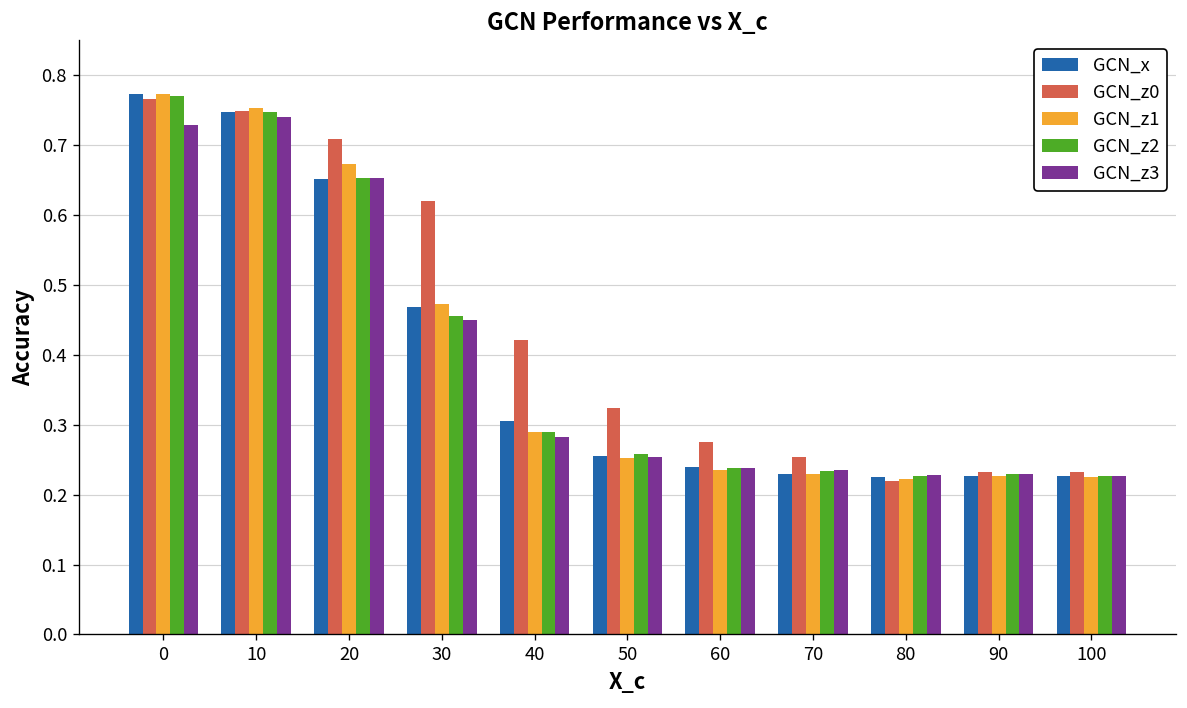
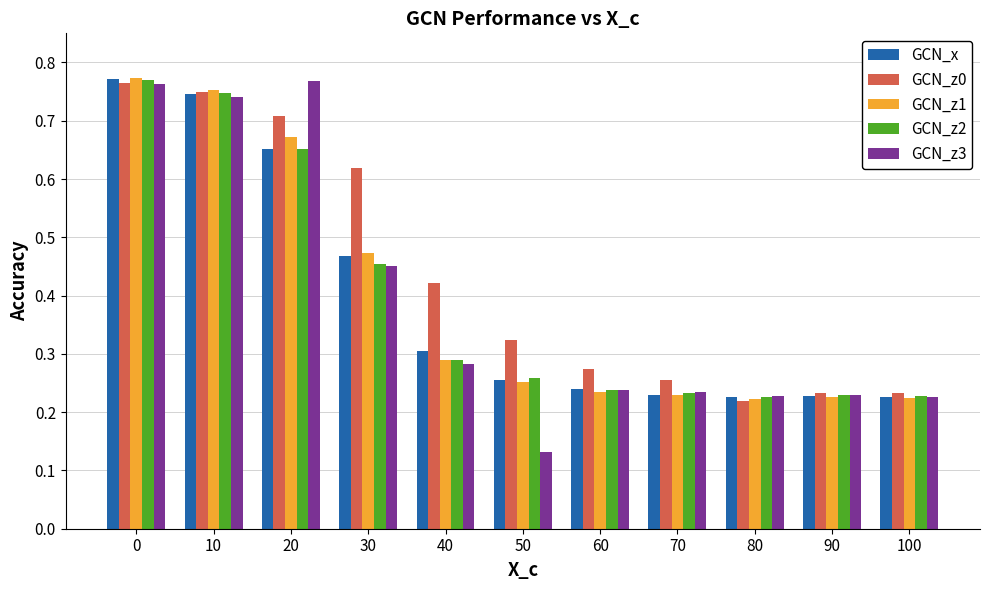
  {
    "GCN_x": {
      "0": 0.77,
      "10": 0.75,
      "20": 0.65,
      "30": 0.47,
      "40": 0.31,
      "50": 0.26,
      "60": 0.24,
      "70": 0.23,
      "80": 0.23,
      "90": 0.23,
      "100": 0.23
    },
    "GCN_z0": {
      "0": 0.77,
      "10": 0.75,
      "20": 0.71,
      "30": 0.62,
      "40": 0.42,
      "50": 0.32,
      "60": 0.27,
      "70": 0.25,
      "80": 0.22,
      "90": 0.23,
      "100": 0.23
    },
    "GCN_z1": {
      "0": 0.77,
      "10": 0.75,
      "20": 0.67,
      "30": 0.47,
      "40": 0.29,
      "50": 0.25,
      "60": 0.23,
      "70": 0.23,
      "80": 0.22,
      "90": 0.23,
      "100": 0.22
    },
    "GCN_z2": {
      "0": 0.77,
      "10": 0.75,
      "20": 0.65,
      "30": 0.46,
      "40": 0.29,
      "50": 0.26,
      "60": 0.24,
      "70": 0.23,
      "80": 0.23,
      "90": 0.23,
      "100": 0.23
    },
    "GCN_z3": {
-     "0": 0.73,
+     "0": 0.76,
      "10": 0.74,
-     "20": 0.65,
+     "20": 0.77,
      "30": 0.45,
      "40": 0.28,
-     "50": 0.25,
+     "50": 0.13,
      "60": 0.24,
      "70": 0.24,
      "80": 0.23,
      "90": 0.23,
      "100": 0.23
    }
  }
